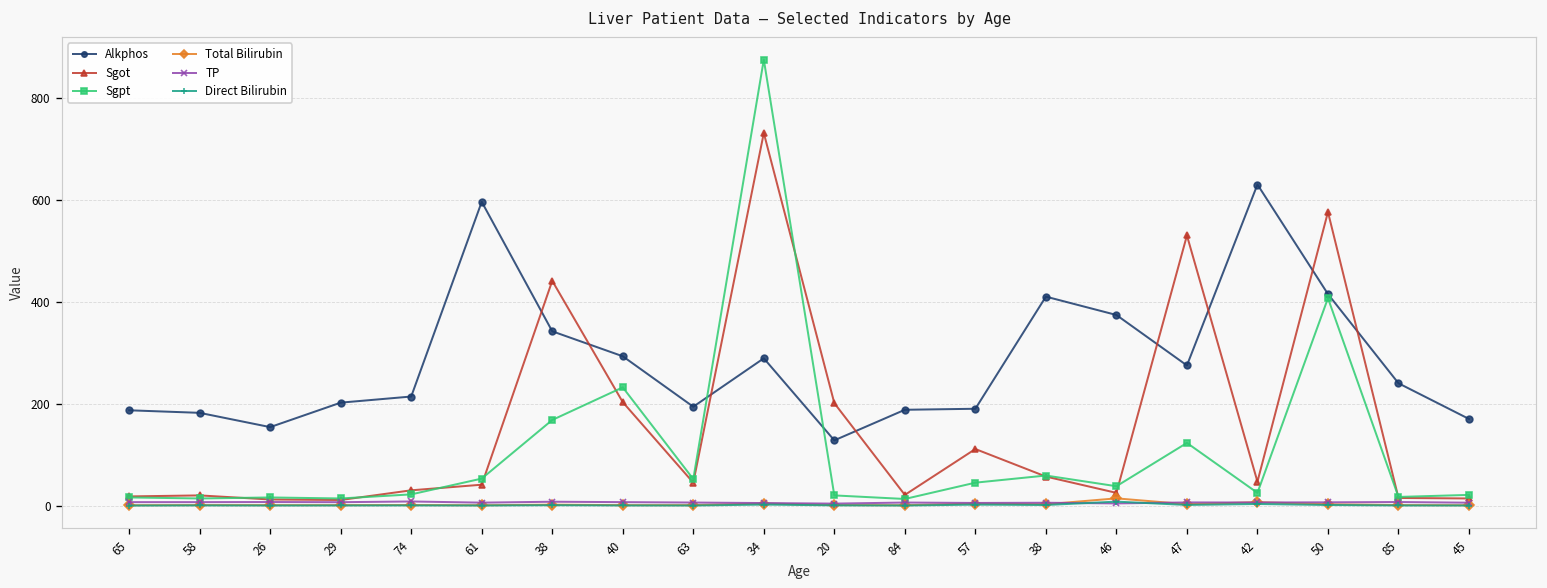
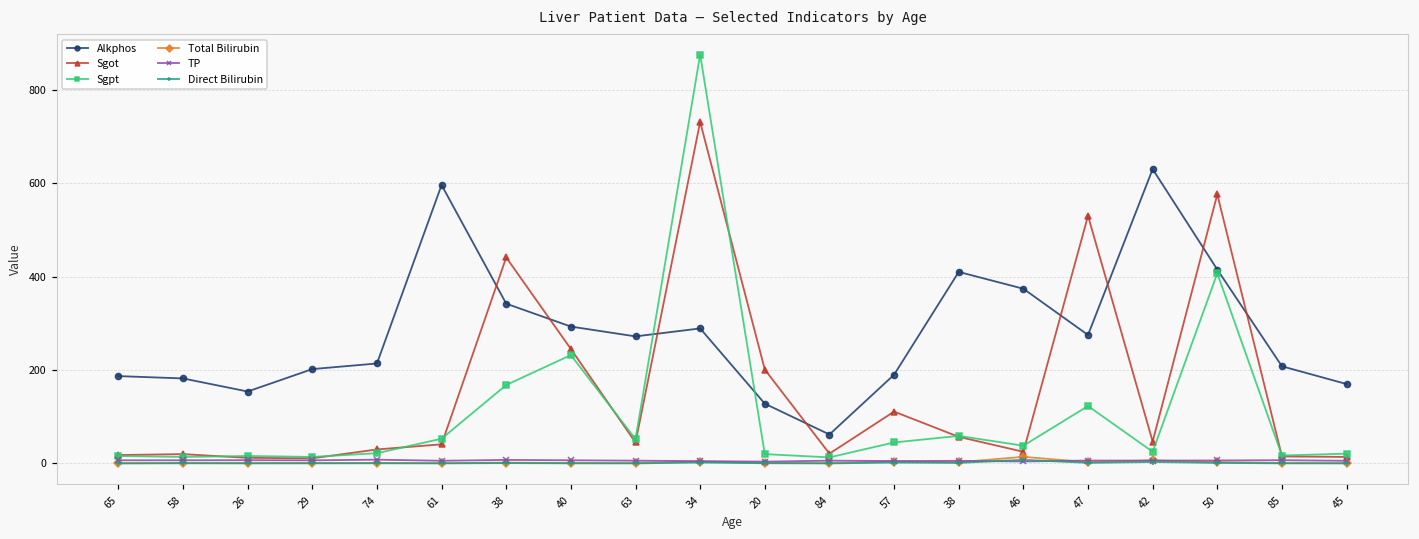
  {
    "Alkphos": {
      "65": 190,
      "58": 180,
      "26": 150,
      "29": 200,
      "74": 210,
      "61": 600,
      "40": 290,
-     "63": 190,
+     "63": 270,
      "34": 290,
      "20": 130,
-     "84": 190,
+     "84": 60,
      "57": 190,
      "46": 370,
      "47": 280,
      "42": 630,
      "50": 420,
-     "85": 240,
+     "85": 210,
      "45": 170
    },
    "Sgot": {
      "58": 20,
      "74": 30,
      "61": 40,
-     "40": 200,
+     "40": 250,
      "63": 50,
      "34": 730,
      "20": 200,
      "84": 20,
      "57": 110,
      "46": 30,
      "47": 530,
      "42": 50,
      "50": 580,
      "45": 10
    },
    "Total Bilirubin": {
      "46": 10
    },
    "TP": {
      "65": 10,
      "74": 10,
      "40": 10
    }
  }
